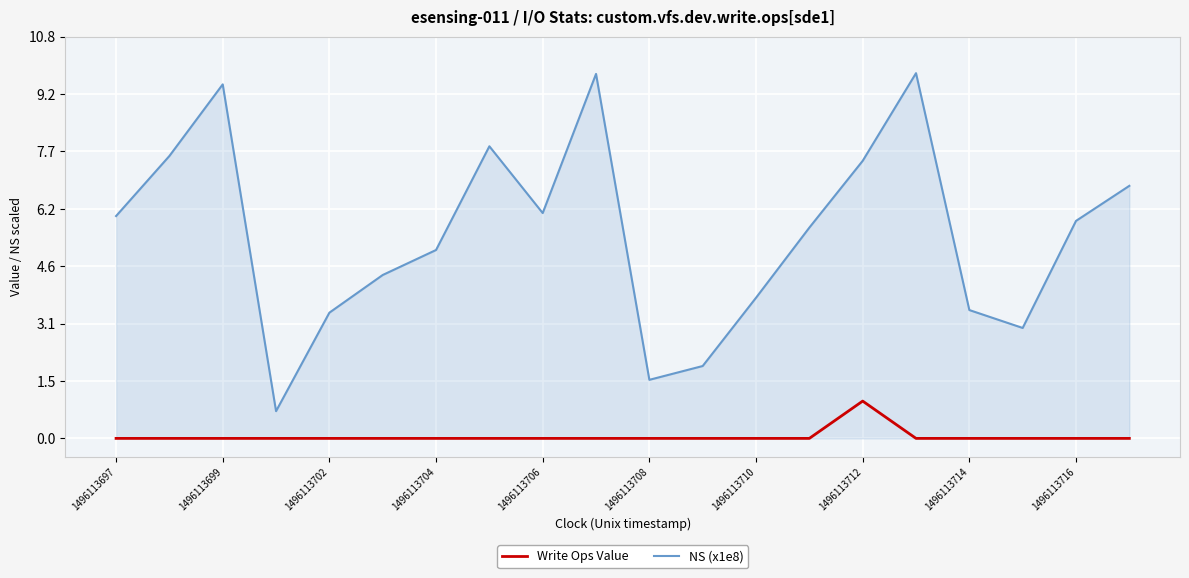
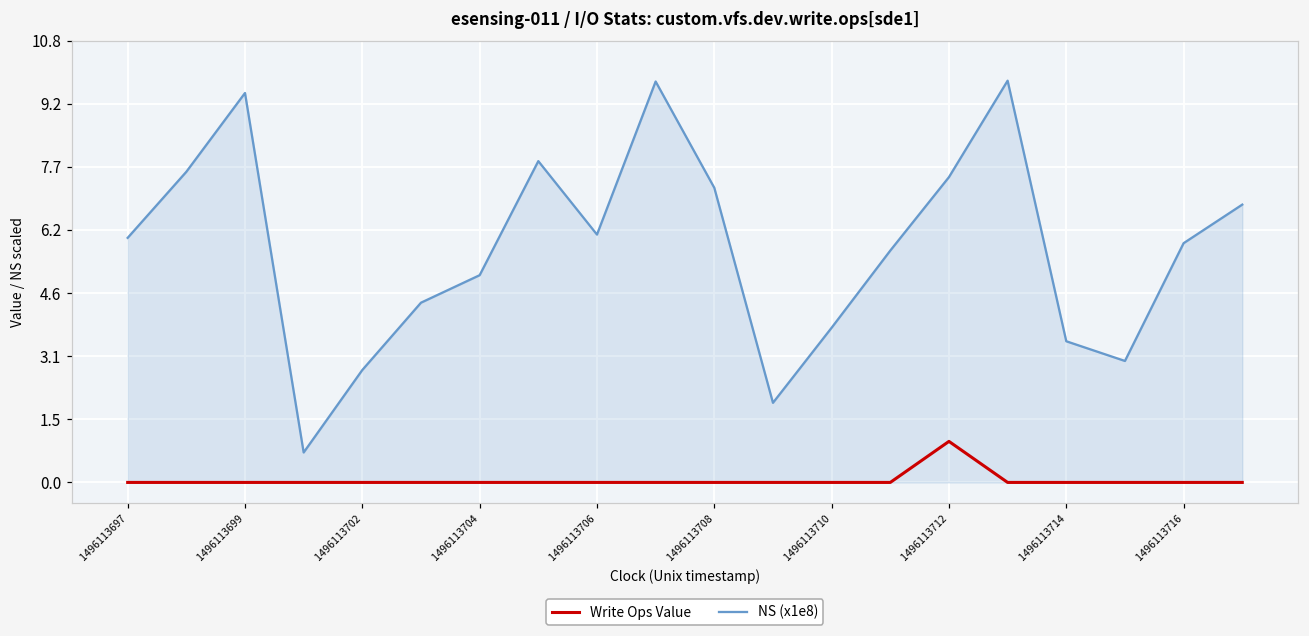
  {
    "Write Ops Value": {
      "1496113697": 0.0,
      "1496113699": 0.0,
      "1496113702": 0.0,
      "1496113704": 0.0,
      "1496113706": 0.0,
      "1496113708": 0.0,
      "1496113710": 0.0,
      "1496113712": 1.0,
      "1496113714": 0.0,
      "1496113716": 0.0
    },
    "NS (x1e8)": {
      "1496113697": 6.0,
      "1496113699": 9.5,
-     "1496113702": 3.4,
+     "1496113702": 2.7,
      "1496113704": 5.1,
      "1496113706": 6.0,
-     "1496113708": 1.6,
+     "1496113708": 7.2,
      "1496113710": 3.8,
      "1496113712": 7.4,
      "1496113714": 3.4,
      "1496113716": 5.8
    }
  }
